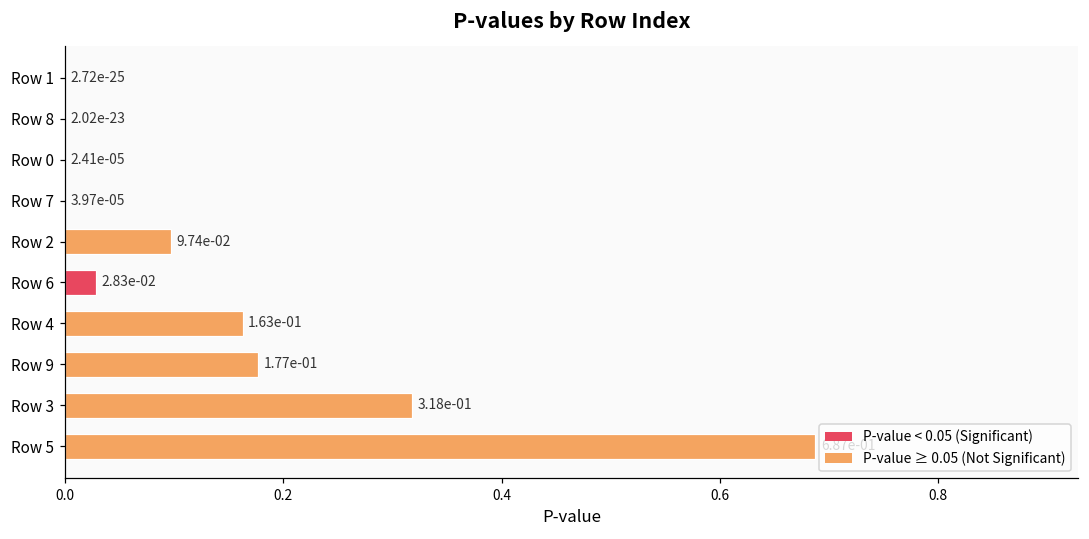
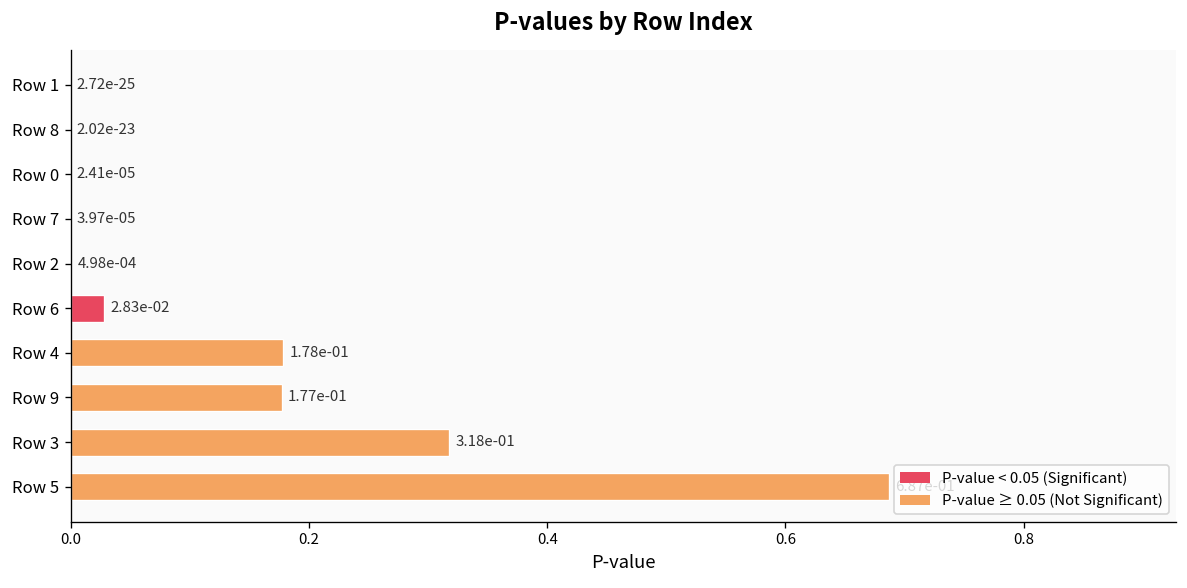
  {
    "Row 1": "2.72e-25",
    "Row 8": "2.02e-23",
    "Row 0": "2.41e-05",
    "Row 7": "3.97e-05",
-   "Row 2": "9.74e-02",
+   "Row 2": "4.98e-04",
    "Row 6": "2.83e-02",
-   "Row 4": "1.63e-01",
+   "Row 4": "1.78e-01",
    "Row 9": "1.77e-01",
    "Row 3": "3.18e-01"
  }
